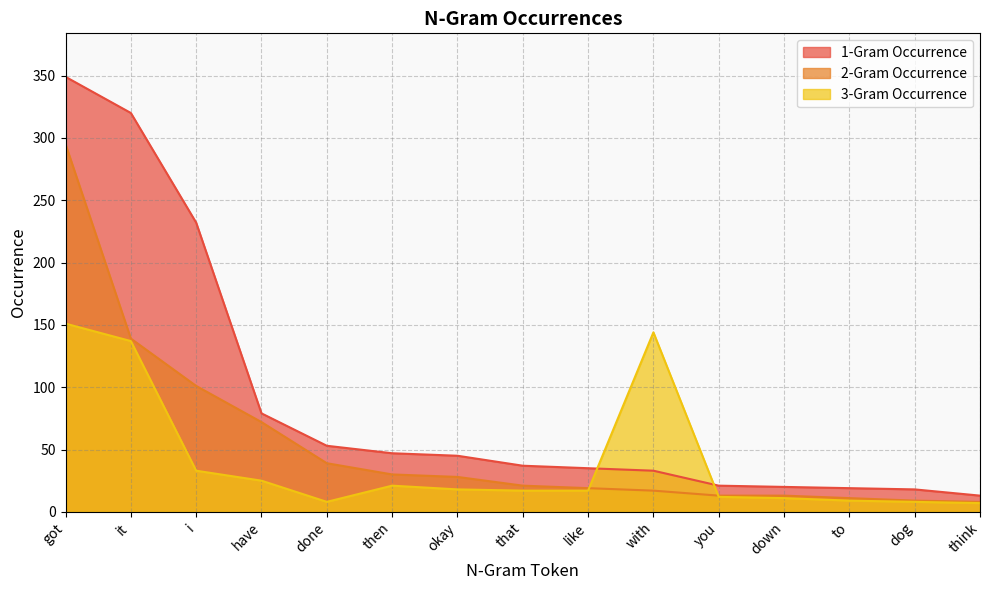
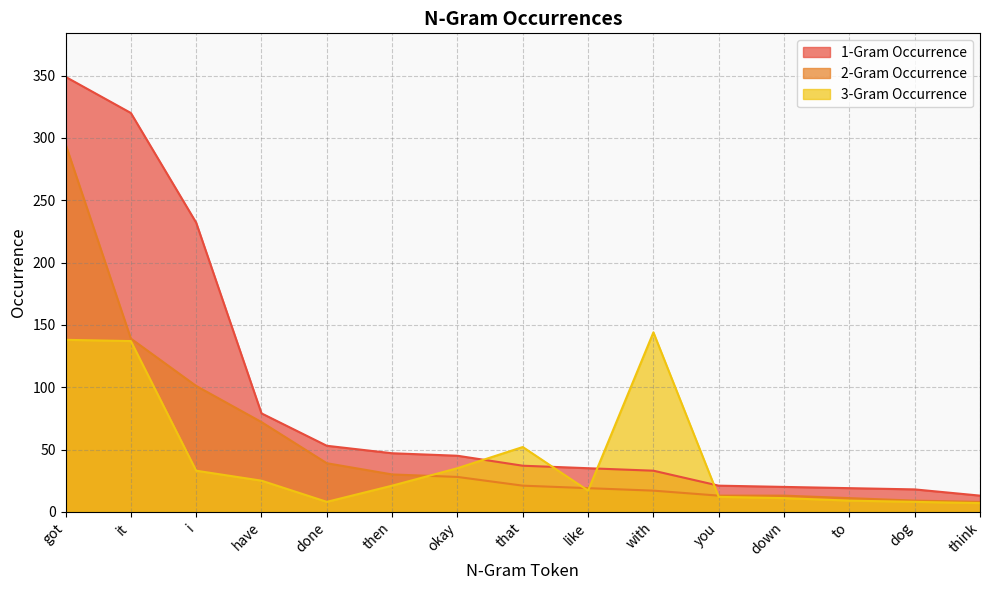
  {
    "3-Gram Occurrence": {
-     "got": 151,
+     "got": 138,
      "i": 33,
      "have": 25,
      "done": 8,
      "then": 21,
-     "okay": 18,
-     "that": 17,
+     "okay": 35,
+     "that": 52,
      "with": 144
    }
  }
